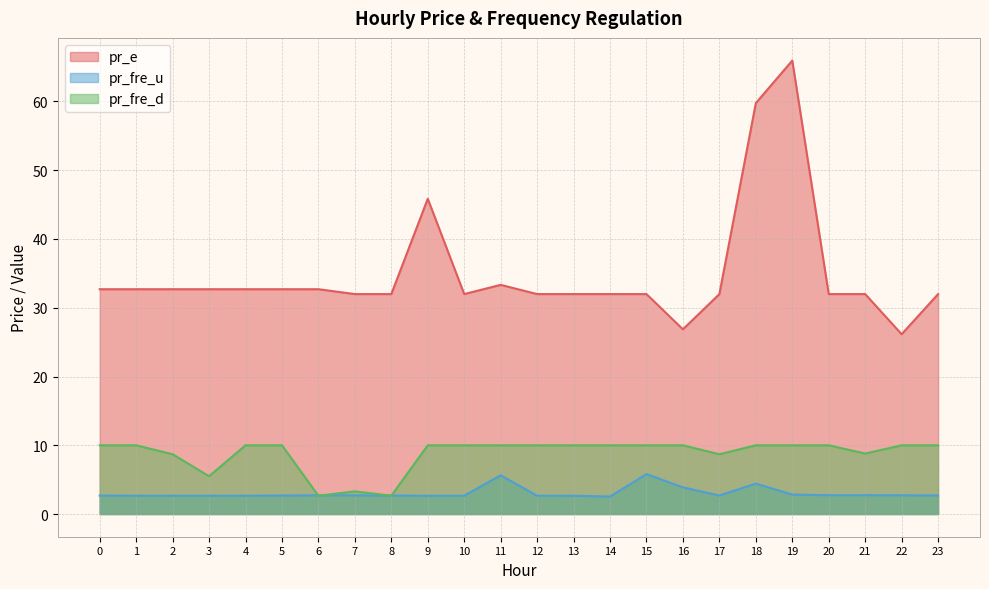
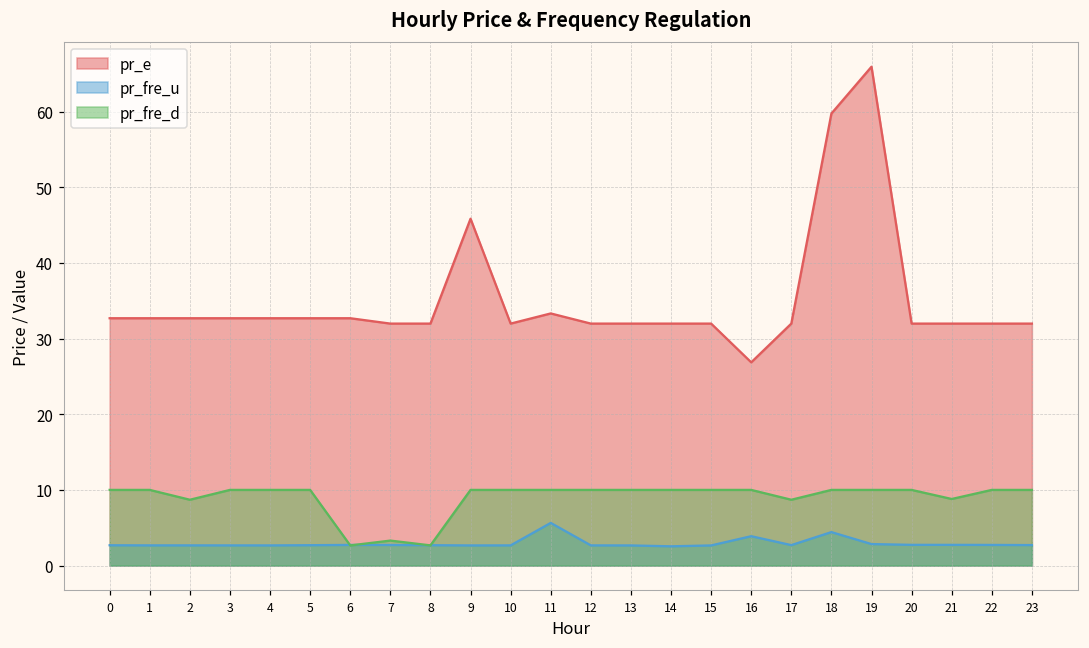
  {
    "pr_e": {
      "0": 33,
      "1": 33,
      "2": 33,
      "3": 33,
      "4": 33,
      "5": 33,
      "6": 33,
      "7": 32,
      "8": 32,
      "9": 46,
      "10": 32,
      "11": 33,
      "12": 32,
      "13": 32,
      "14": 32,
      "15": 32,
      "16": 27,
      "17": 32,
      "18": 60,
      "19": 66,
      "20": 32,
      "21": 32,
-     "22": 26,
+     "22": 32,
      "23": 32
    },
    "pr_fre_u": {
      "0": 3,
      "1": 3,
      "2": 3,
      "3": 3,
      "4": 3,
      "5": 3,
      "7": 3,
      "9": 3,
      "10": 3,
      "11": 6,
      "12": 3,
      "13": 3,
      "14": 3,
-     "15": 6,
+     "15": 3,
      "16": 4,
      "17": 3,
      "18": 4,
      "19": 3,
      "20": 3,
      "21": 3,
      "22": 3,
      "23": 3
    },
    "pr_fre_d": {
      "0": 10,
      "1": 10,
      "2": 9,
-     "3": 6,
+     "3": 10,
      "4": 10,
      "5": 10,
      "7": 3,
      "9": 10,
      "10": 10,
      "11": 10,
      "12": 10,
      "13": 10,
      "14": 10,
      "15": 10,
      "16": 10,
      "17": 9,
      "18": 10,
      "19": 10,
      "20": 10,
      "21": 9,
      "22": 10,
      "23": 10
    }
  }
